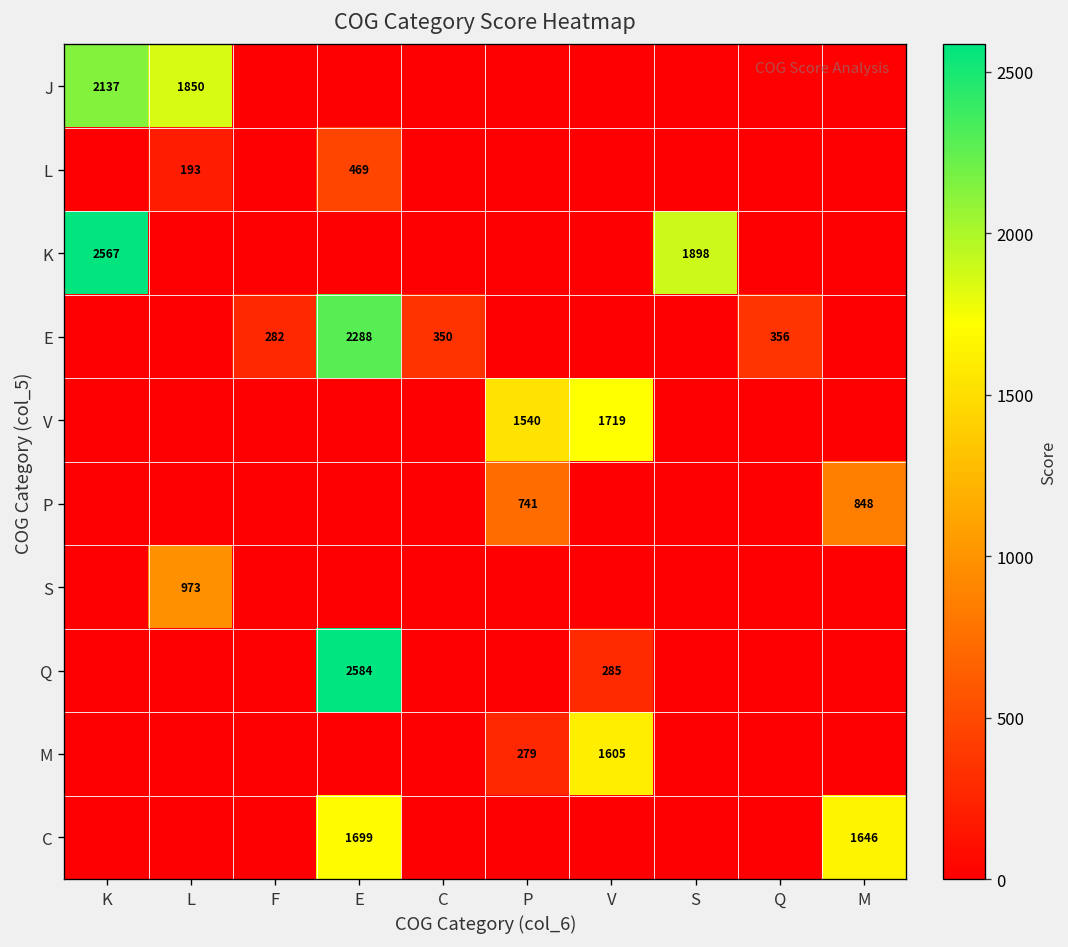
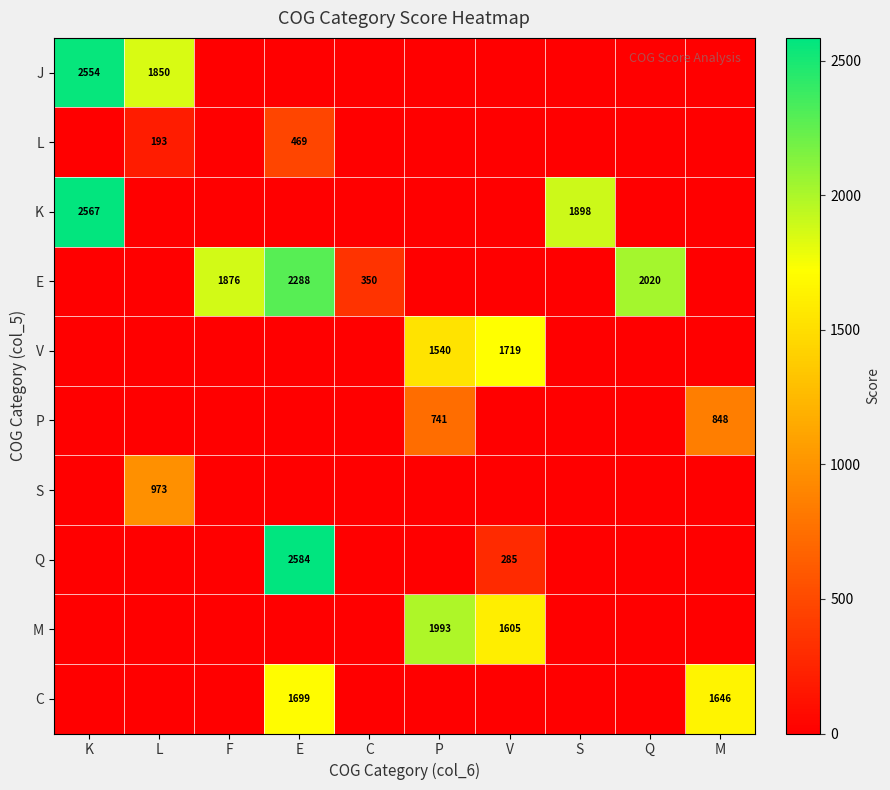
  {
    "J": {
-     "K": 2137,
+     "K": 2554,
      "L": 1850
    },
    "L": {
      "L": 193,
      "E": 469
    },
    "K": {
      "K": 2567,
      "S": 1898
    },
    "E": {
-     "F": 282,
+     "F": 1876,
      "E": 2288,
      "C": 350,
-     "Q": 356
+     "Q": 2020
    },
    "V": {
      "P": 1540,
      "V": 1719
    },
    "P": {
      "P": 741,
      "M": 848
    },
    "S": {
      "L": 973
    },
    "Q": {
      "E": 2584,
      "V": 285
    },
    "M": {
-     "P": 279,
+     "P": 1993,
      "V": 1605
    },
    "C": {
      "E": 1699,
      "M": 1646
    }
  }
